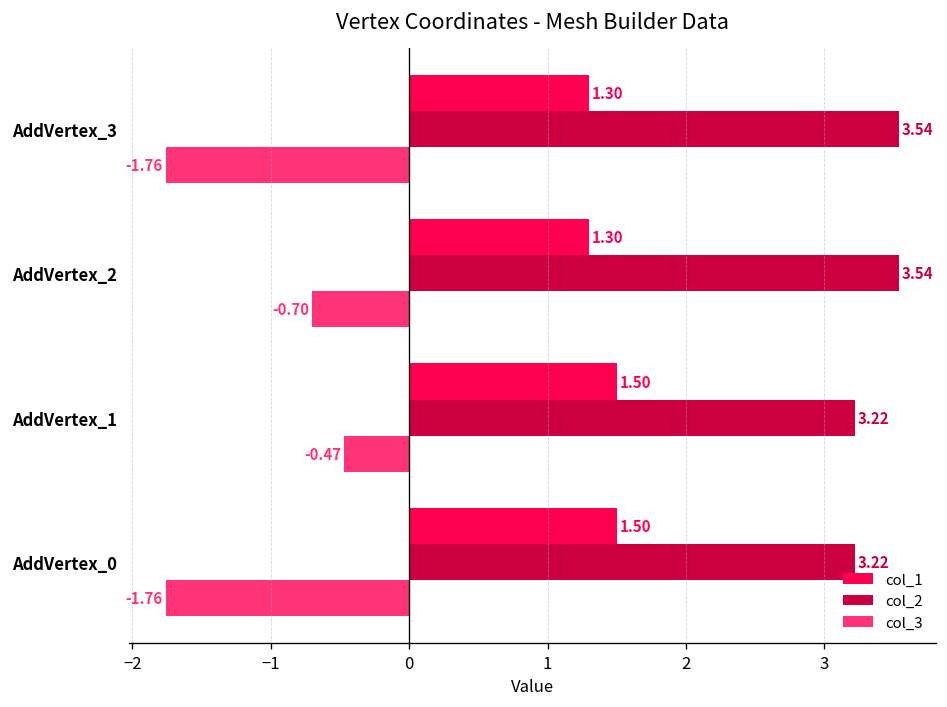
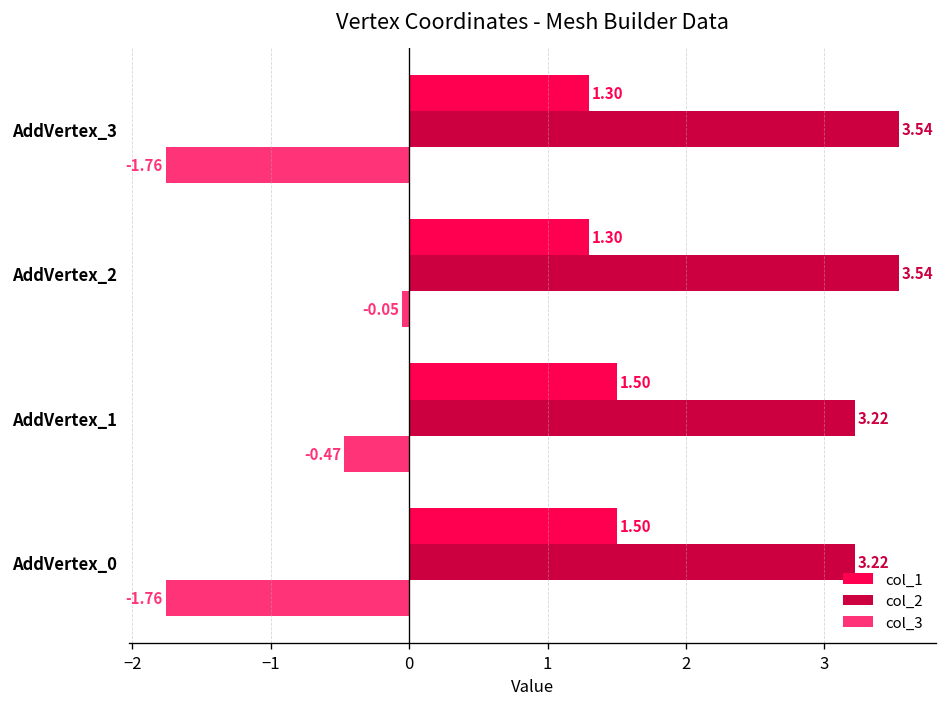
  {
    "col_3": {
      "AddVertex_3": -1.76,
-     "AddVertex_2": -0.70,
+     "AddVertex_2": -0.05,
      "AddVertex_1": -0.47,
      "AddVertex_0": -1.76
    }
  }
